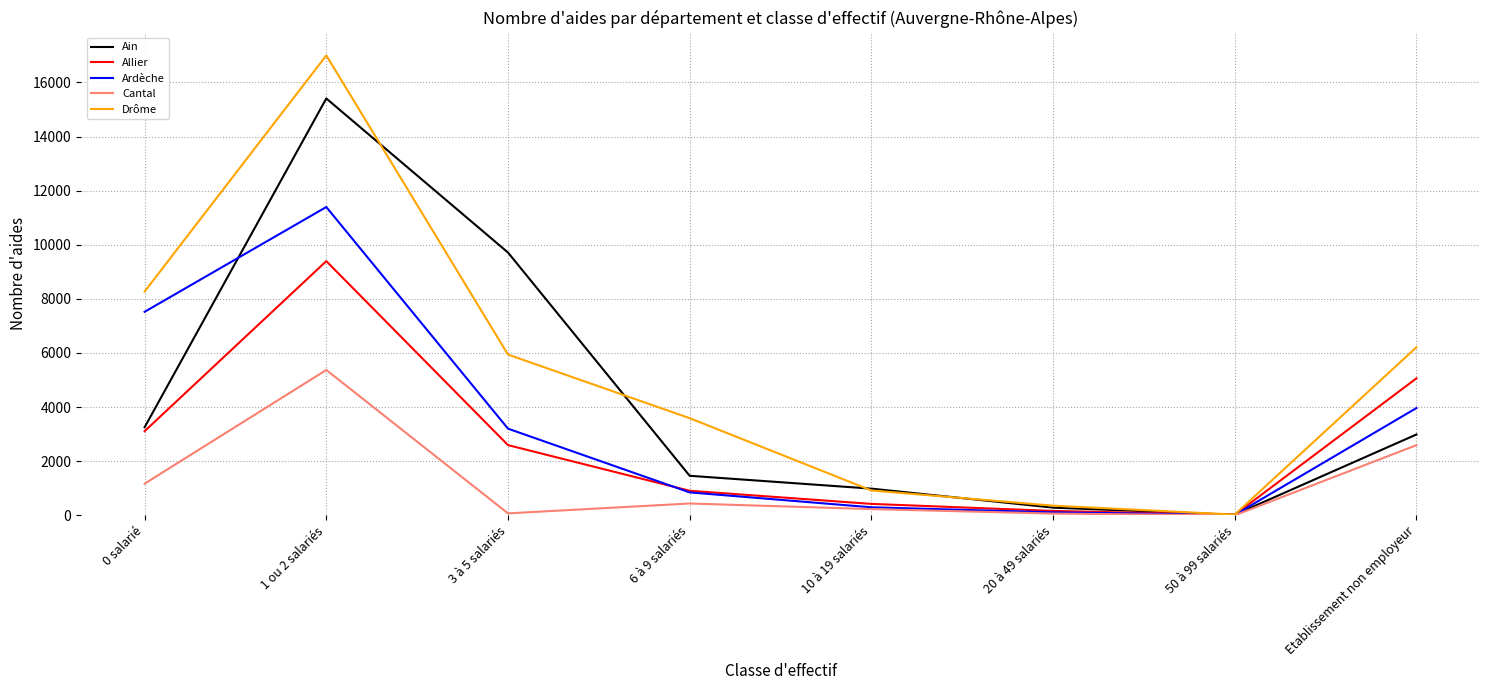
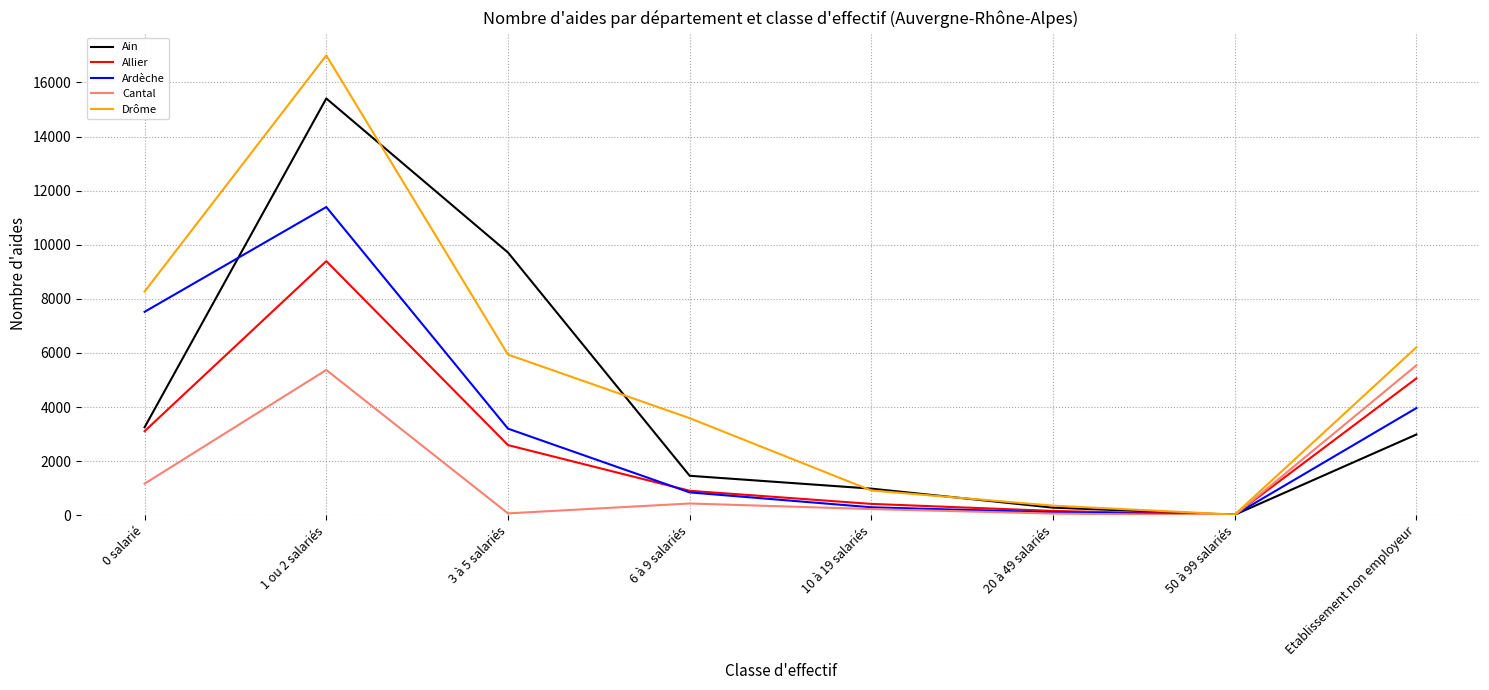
  {
    "Ain": {
      "0 salarié": 3300,
      "1 ou 2 salariés": 15400,
      "3 à 5 salariés": 9700,
      "6 à 9 salariés": 1500,
      "Etablissement non employeur": 3000
    },
    "Allier": {
      "0 salarié": 3100,
      "1 ou 2 salariés": 9400,
      "3 à 5 salariés": 2600,
      "10 à 19 salariés": 400,
      "Etablissement non employeur": 5100
    },
    "Ardèche": {
      "0 salarié": 7500,
      "1 ou 2 salariés": 11400,
      "3 à 5 salariés": 3200,
      "Etablissement non employeur": 4000
    },
    "Cantal": {
      "0 salarié": 1200,
      "1 ou 2 salariés": 5400,
      "3 à 5 salariés": 100,
      "6 à 9 salariés": 400,
-     "Etablissement non employeur": 2600
+     "Etablissement non employeur": 5500
    },
    "Drôme": {
      "0 salarié": 8300,
      "1 ou 2 salariés": 17000,
      "3 à 5 salariés": 5900,
      "6 à 9 salariés": 3600,
      "Etablissement non employeur": 6200
    }
  }
